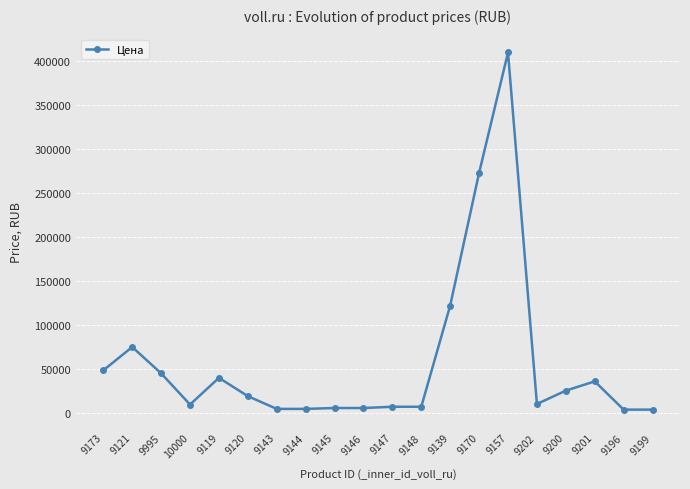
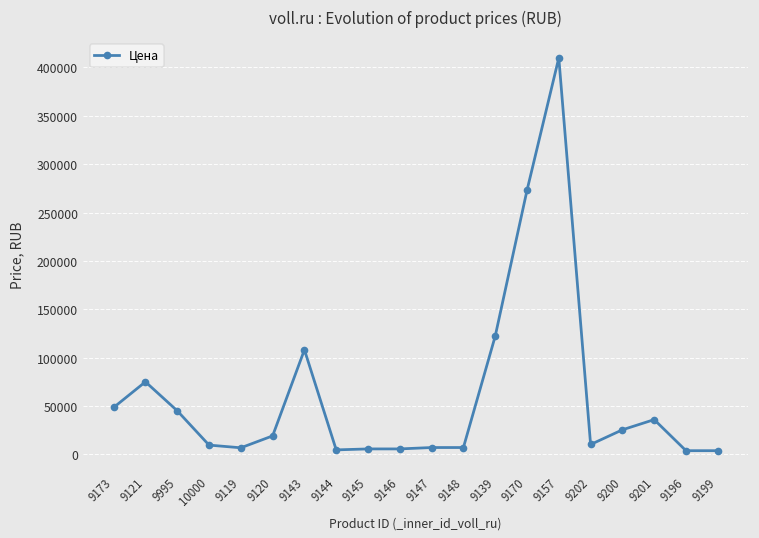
  {
    "9173": 50000,
    "9121": 80000,
    "9995": 50000,
    "10000": 10000,
-   "9119": 40000,
+   "9119": 10000,
    "9120": 20000,
-   "9143": 0,
+   "9143": 110000,
    "9144": 0,
    "9145": 10000,
    "9146": 10000,
    "9147": 10000,
    "9148": 10000,
    "9139": 120000,
    "9170": 270000,
    "9157": 410000,
    "9202": 10000,
    "9200": 30000,
    "9201": 40000,
    "9196": 0,
    "9199": 0
  }
